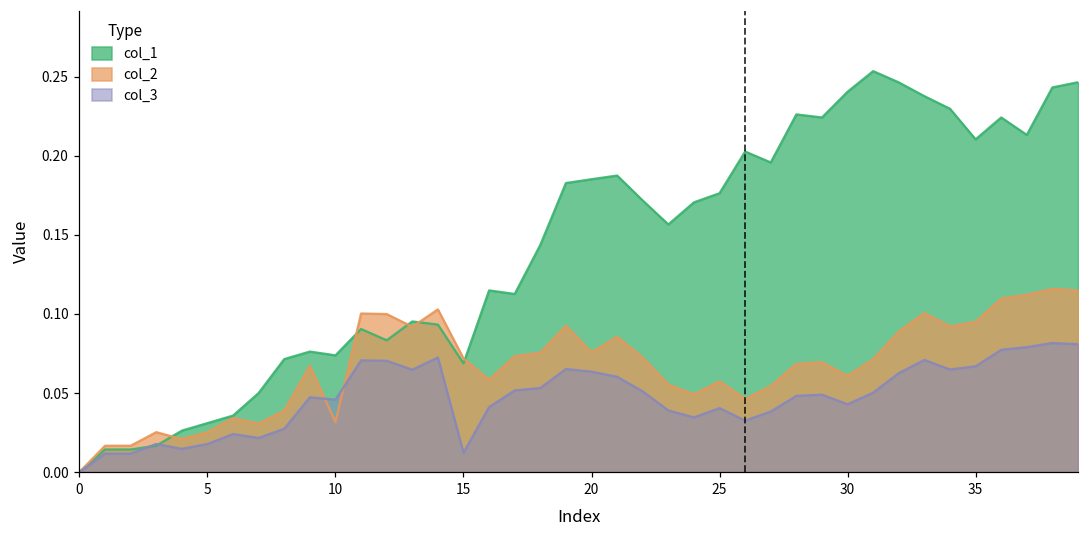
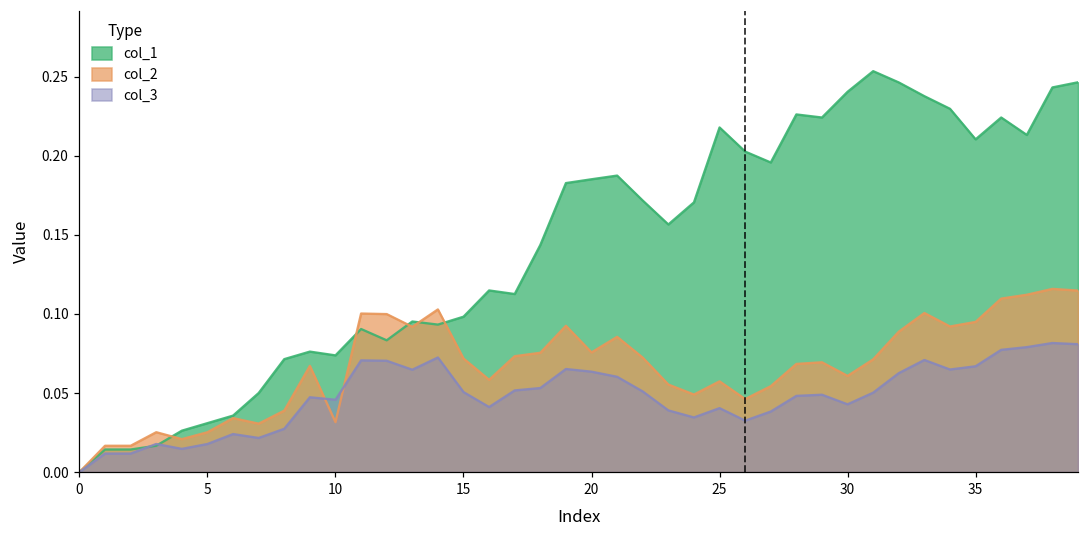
  {
    "col_1": {
      "5": 0.031,
      "10": 0.074,
-     "15": 0.069,
+     "15": 0.098,
      "20": 0.185,
-     "25": 0.176,
+     "25": 0.218,
      "30": 0.240,
      "35": 0.210
    },
    "col_2": {
      "5": 0.025,
      "10": 0.032,
      "15": 0.072,
      "20": 0.076,
      "25": 0.057,
      "30": 0.061,
      "35": 0.095
    },
    "col_3": {
      "5": 0.018,
      "10": 0.046,
-     "15": 0.012,
+     "15": 0.051,
      "20": 0.064,
      "25": 0.040,
      "30": 0.043,
      "35": 0.067
    }
  }
